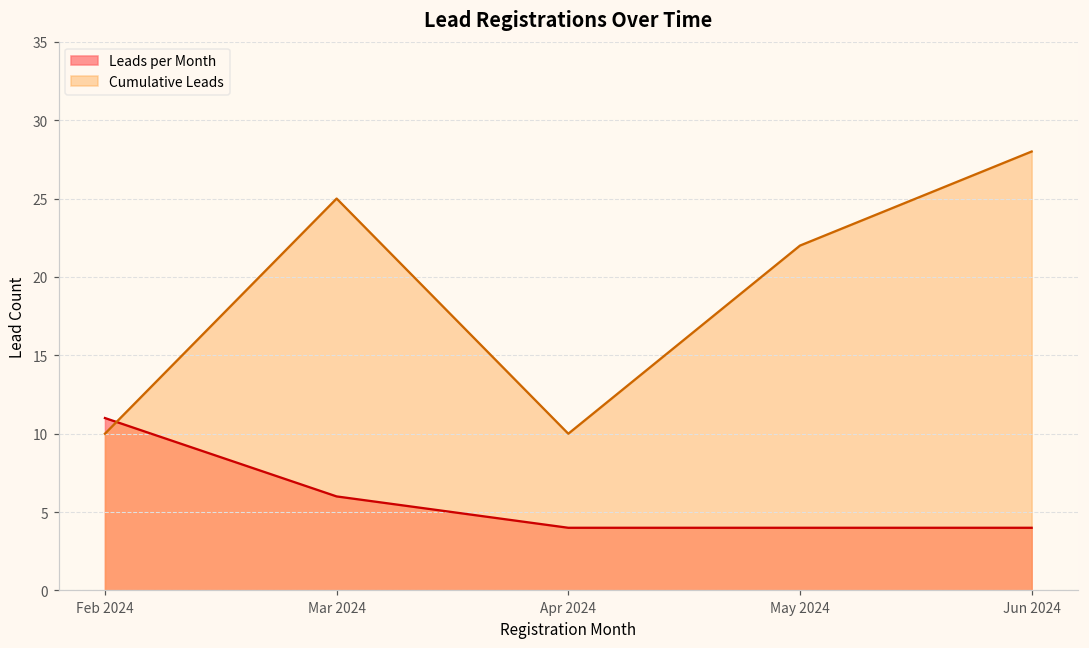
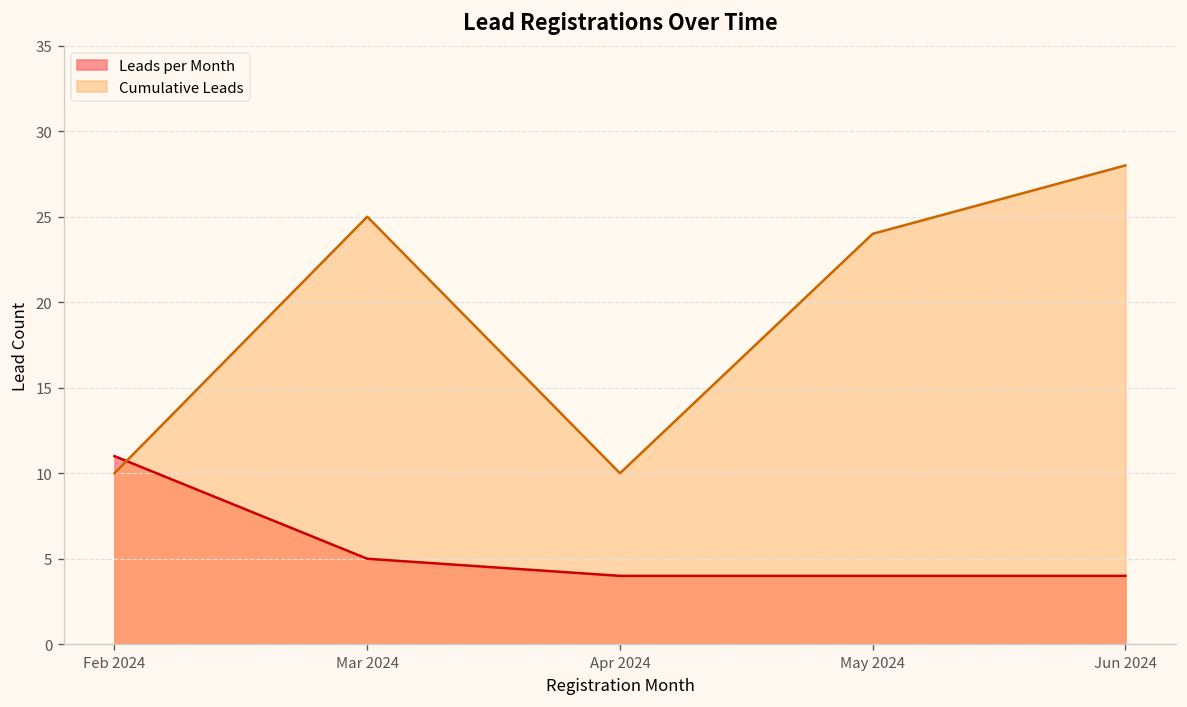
  {
    "Leads per Month": {
      "Feb 2024": 11,
-     "Mar 2024": 6,
+     "Mar 2024": 5,
      "Apr 2024": 4,
      "May 2024": 4,
      "Jun 2024": 4
    },
    "Cumulative Leads": {
      "Feb 2024": 10,
      "Mar 2024": 25,
      "Apr 2024": 10,
-     "May 2024": 22,
+     "May 2024": 24,
      "Jun 2024": 28
    }
  }
